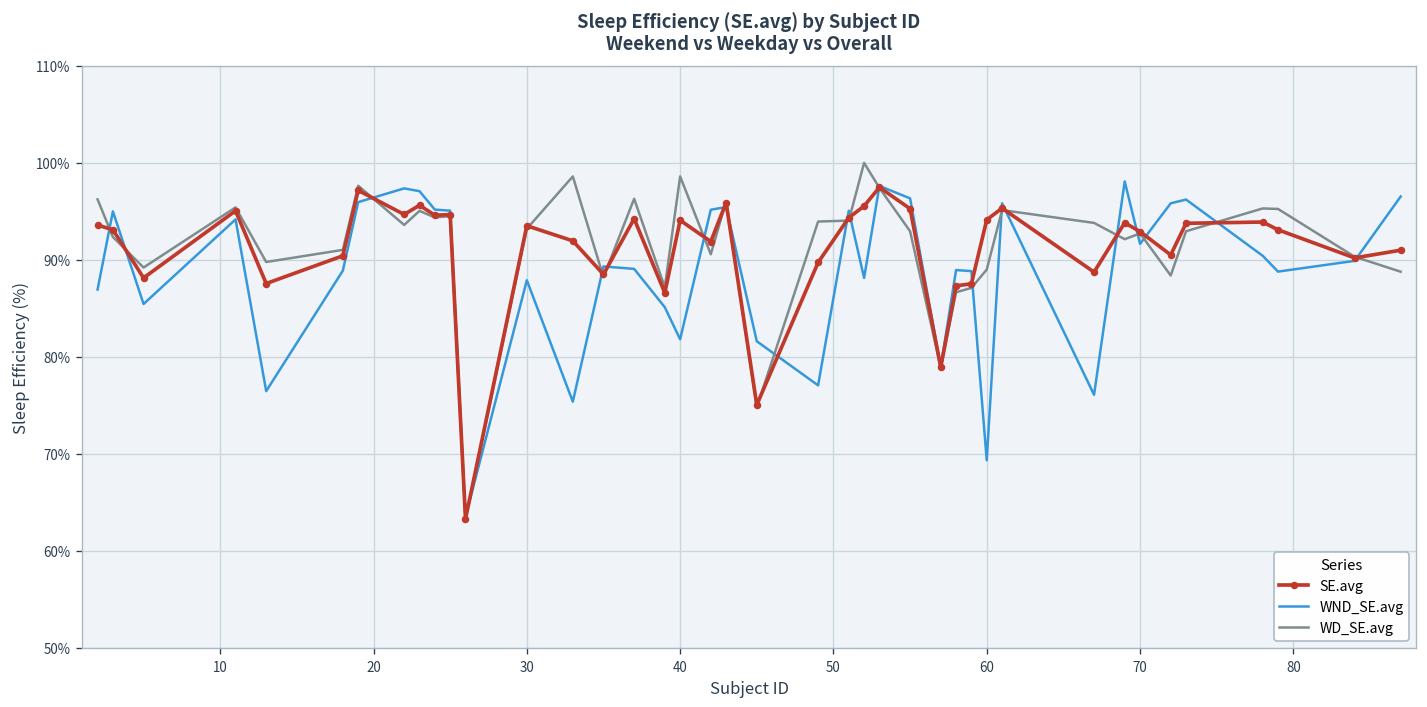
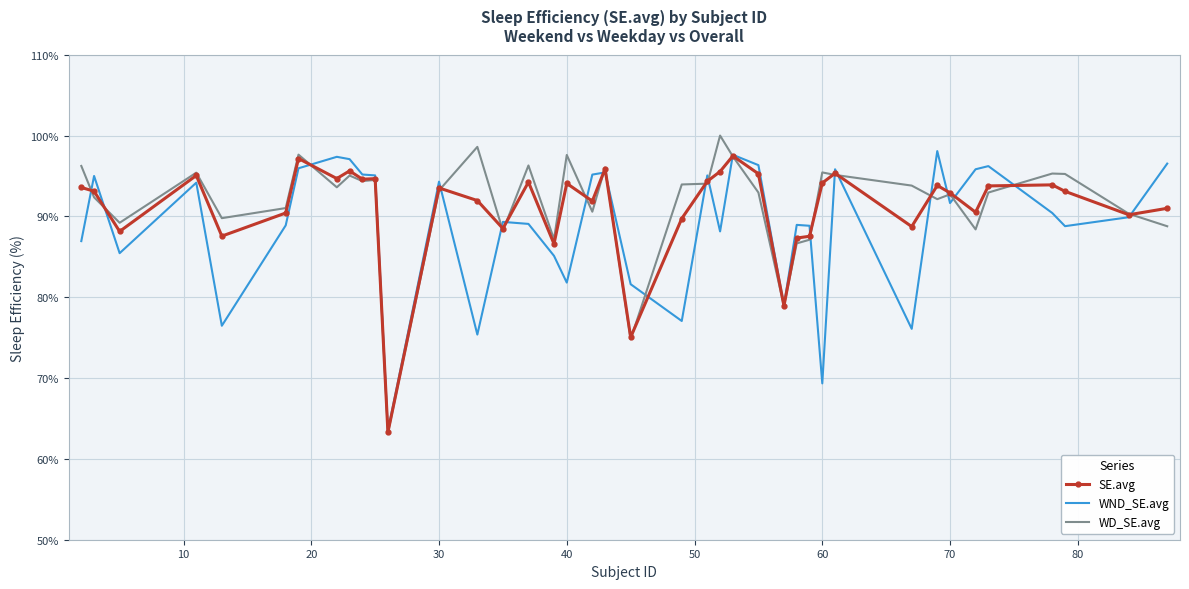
  {
    "SE.avg": {
      "40": "94%",
      "60": "94%"
    },
    "WND_SE.avg": {
-     "30": "88%",
+     "30": "94%",
      "40": "82%",
      "60": "69%",
      "70": "92%"
    },
    "WD_SE.avg": {
-     "40": "99%",
-     "60": "89%"
+     "40": "98%",
+     "60": "95%"
    }
  }
